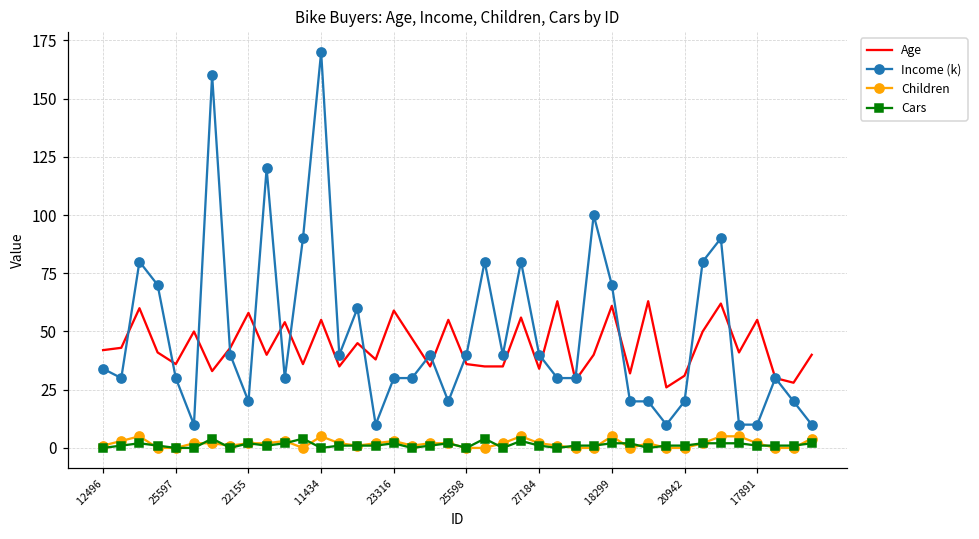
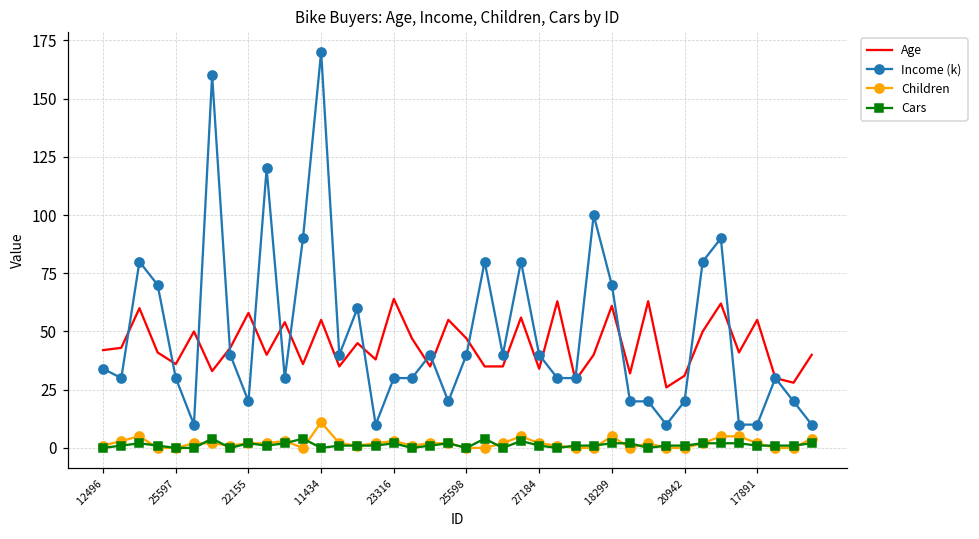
  {
    "Age": {
      "12496": 42,
      "25597": 36,
      "22155": 58,
      "11434": 55,
-     "23316": 59,
-     "25598": 36,
+     "23316": 64,
+     "25598": 47,
      "27184": 34,
      "18299": 61,
      "20942": 31,
      "17891": 55
    },
    "Income (k)": {
      "12496": 34,
      "25597": 30,
      "22155": 20,
      "11434": 170,
      "23316": 30,
      "25598": 40,
      "27184": 40,
      "18299": 70,
      "20942": 20,
      "17891": 10
    },
    "Children": {
-     "11434": 5,
+     "11434": 11,
      "18299": 5
    },
    "Cars": {
      "11434": 0,
      "18299": 2
    }
  }
